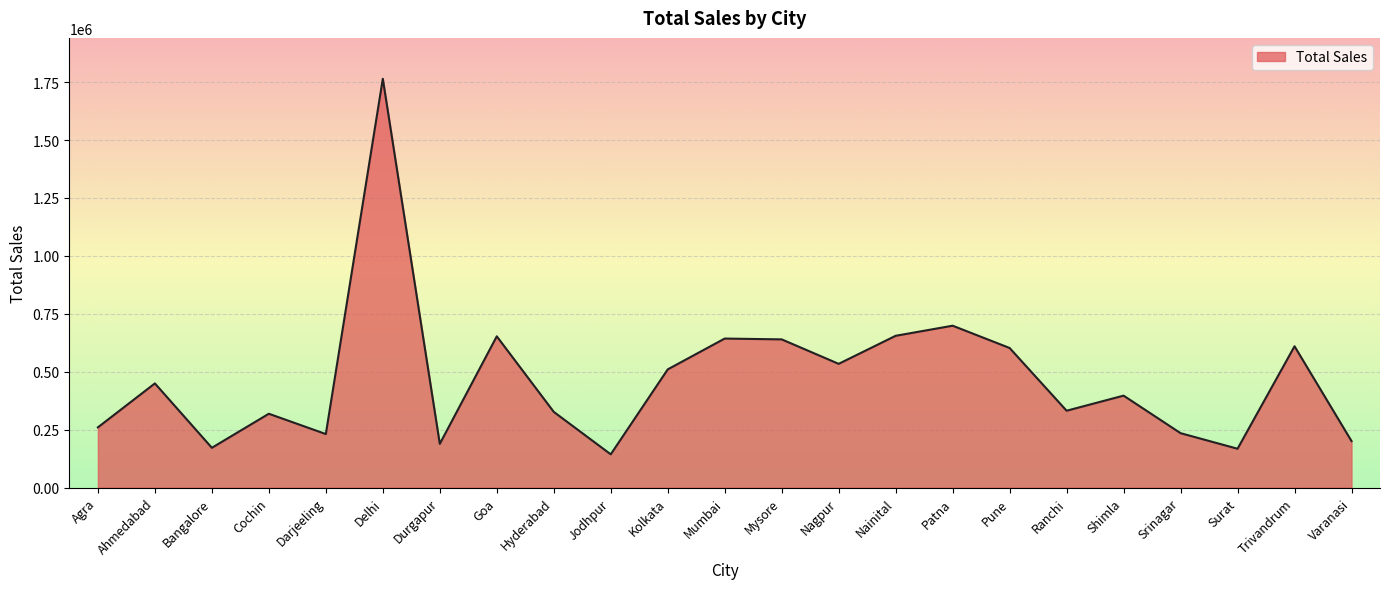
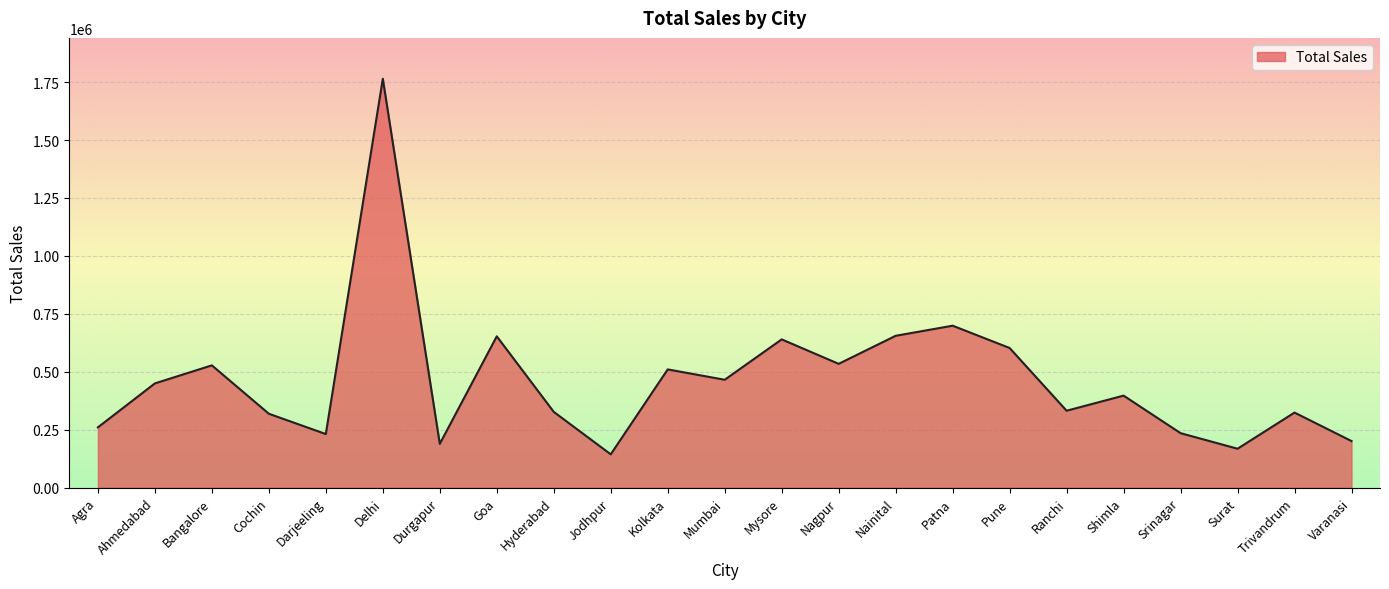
  {
    "Agra": 260000,
    "Ahmedabad": 450000,
-   "Bangalore": 170000,
+   "Bangalore": 530000,
    "Cochin": 320000,
    "Darjeeling": 230000,
    "Delhi": 1760000,
    "Durgapur": 190000,
    "Goa": 650000,
    "Hyderabad": 330000,
    "Jodhpur": 140000,
    "Kolkata": 510000,
-   "Mumbai": 640000,
+   "Mumbai": 470000,
    "Mysore": 640000,
    "Nagpur": 530000,
    "Nainital": 660000,
    "Patna": 700000,
    "Pune": 600000,
    "Ranchi": 330000,
    "Shimla": 400000,
    "Srinagar": 230000,
    "Surat": 170000,
-   "Trivandrum": 610000,
+   "Trivandrum": 320000,
    "Varanasi": 200000
  }
